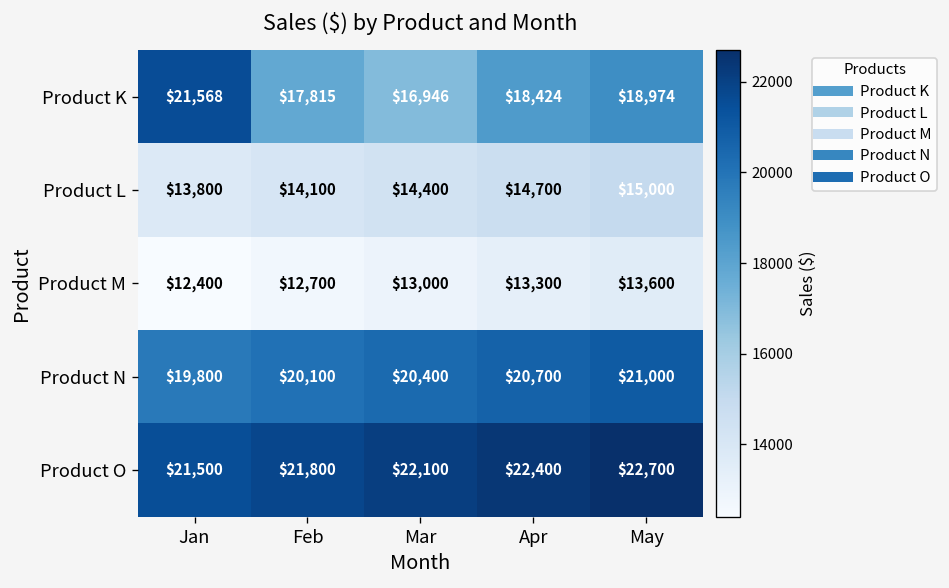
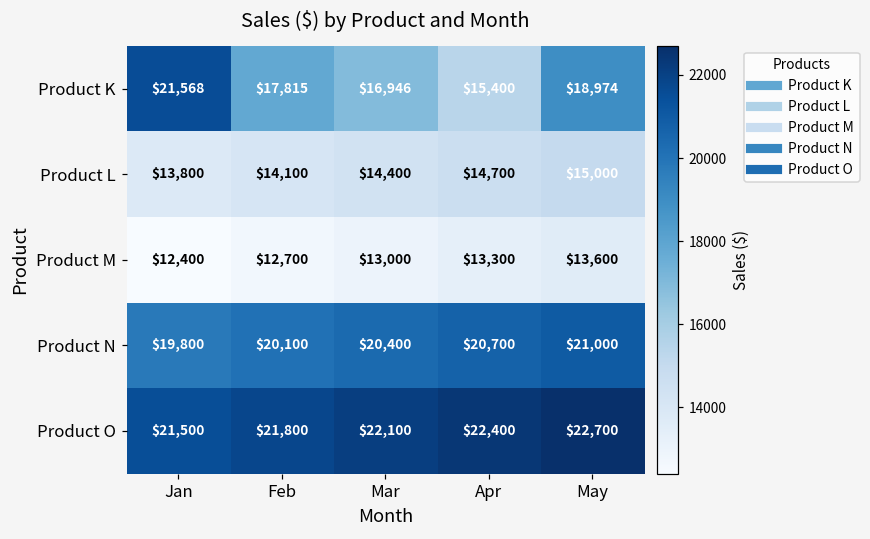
  {
    "Product K": {
      "Jan": "$21,568",
      "Feb": "$17,815",
      "Mar": "$16,946",
-     "Apr": "$18,424",
+     "Apr": "$15,400",
      "May": "$18,974"
    },
    "Product L": {
      "Jan": "$13,800",
      "Feb": "$14,100",
      "Mar": "$14,400",
      "Apr": "$14,700",
      "May": "$15,000"
    },
    "Product M": {
      "Jan": "$12,400",
      "Feb": "$12,700",
      "Mar": "$13,000",
      "Apr": "$13,300",
      "May": "$13,600"
    },
    "Product N": {
      "Jan": "$19,800",
      "Feb": "$20,100",
      "Mar": "$20,400",
      "Apr": "$20,700",
      "May": "$21,000"
    },
    "Product O": {
      "Jan": "$21,500",
      "Feb": "$21,800",
      "Mar": "$22,100",
      "Apr": "$22,400",
      "May": "$22,700"
    }
  }
